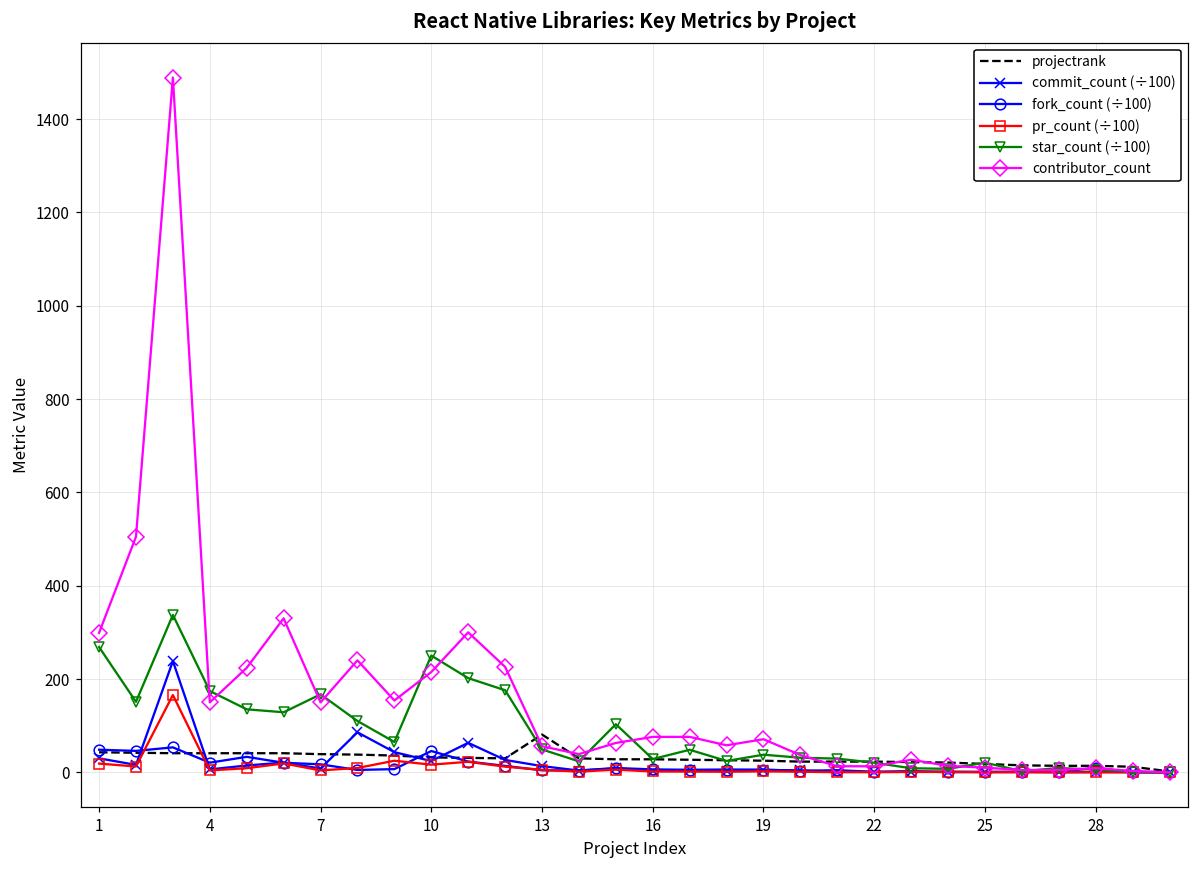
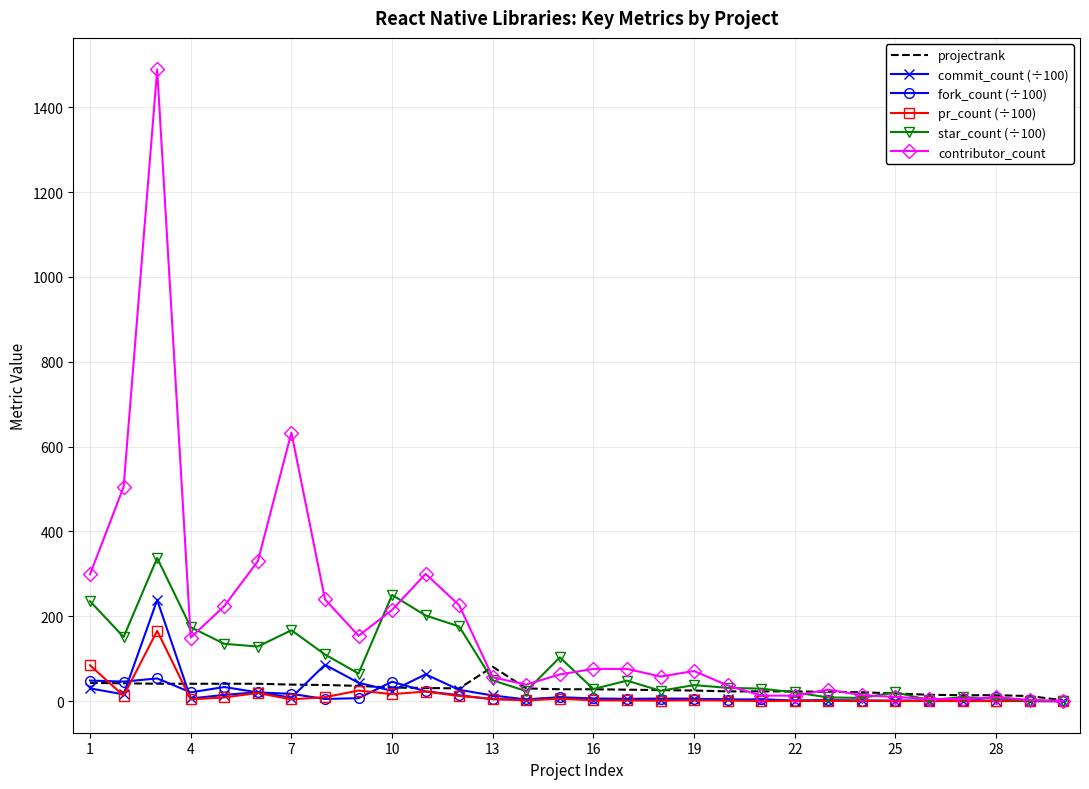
  {
    "projectrank": {
      "4": 40,
      "7": 40,
      "10": 30,
      "13": 80,
      "19": 30
    },
    "pr_count (÷100)": {
-     "1": 20,
+     "1": 80,
      "10": 20
    },
    "star_count (÷100)": {
-     "1": 270,
+     "1": 240,
      "4": 170,
      "7": 170,
      "10": 250,
      "13": 50,
      "19": 40
    },
    "contributor_count": {
      "1": 300,
      "4": 150,
-     "7": 150,
+     "7": 630,
      "10": 220,
      "13": 60,
      "16": 80,
      "19": 70,
      "22": 10,
      "25": 10
    }
  }
